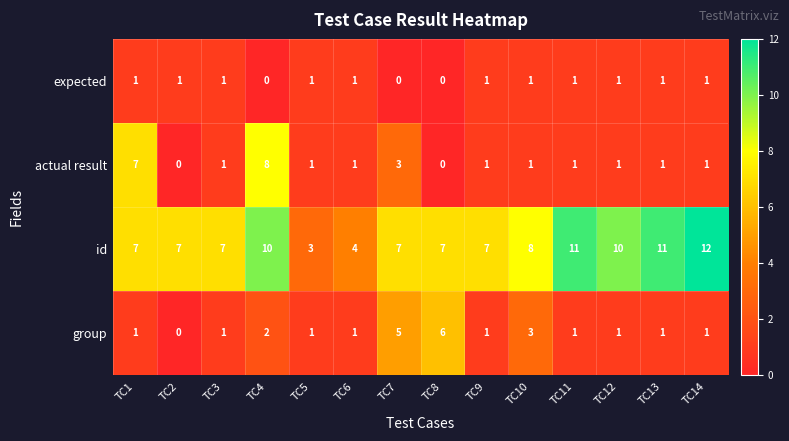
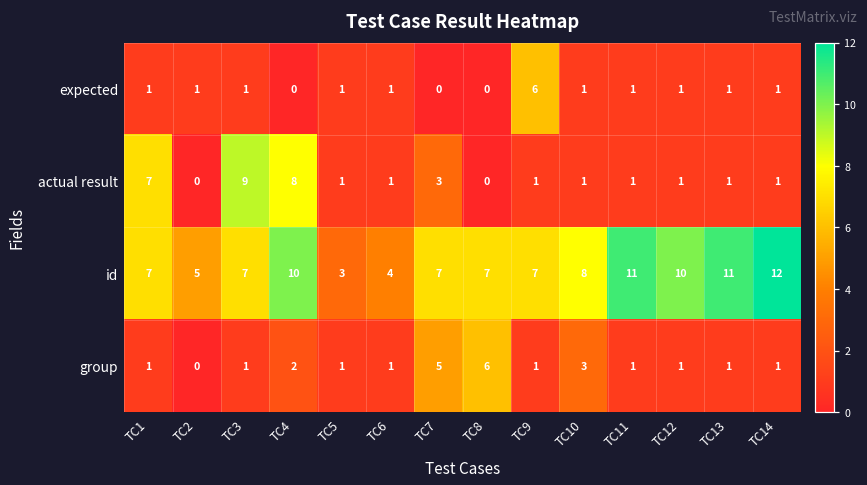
  {
    "expected": {
      "TC1": 1,
      "TC2": 1,
      "TC3": 1,
      "TC4": 0,
      "TC5": 1,
      "TC6": 1,
      "TC7": 0,
      "TC8": 0,
-     "TC9": 1,
+     "TC9": 6,
      "TC10": 1,
      "TC11": 1,
      "TC12": 1,
      "TC13": 1,
      "TC14": 1
    },
    "actual result": {
      "TC1": 7,
      "TC2": 0,
-     "TC3": 1,
+     "TC3": 9,
      "TC4": 8,
      "TC5": 1,
      "TC6": 1,
      "TC7": 3,
      "TC8": 0,
      "TC9": 1,
      "TC10": 1,
      "TC11": 1,
      "TC12": 1,
      "TC13": 1,
      "TC14": 1
    },
    "id": {
      "TC1": 7,
-     "TC2": 7,
+     "TC2": 5,
      "TC3": 7,
      "TC4": 10,
      "TC5": 3,
      "TC6": 4,
      "TC7": 7,
      "TC8": 7,
      "TC9": 7,
      "TC10": 8,
      "TC11": 11,
      "TC12": 10,
      "TC13": 11,
      "TC14": 12
    },
    "group": {
      "TC1": 1,
      "TC2": 0,
      "TC3": 1,
      "TC4": 2,
      "TC5": 1,
      "TC6": 1,
      "TC7": 5,
      "TC8": 6,
      "TC9": 1,
      "TC10": 3,
      "TC11": 1,
      "TC12": 1,
      "TC13": 1,
      "TC14": 1
    }
  }
